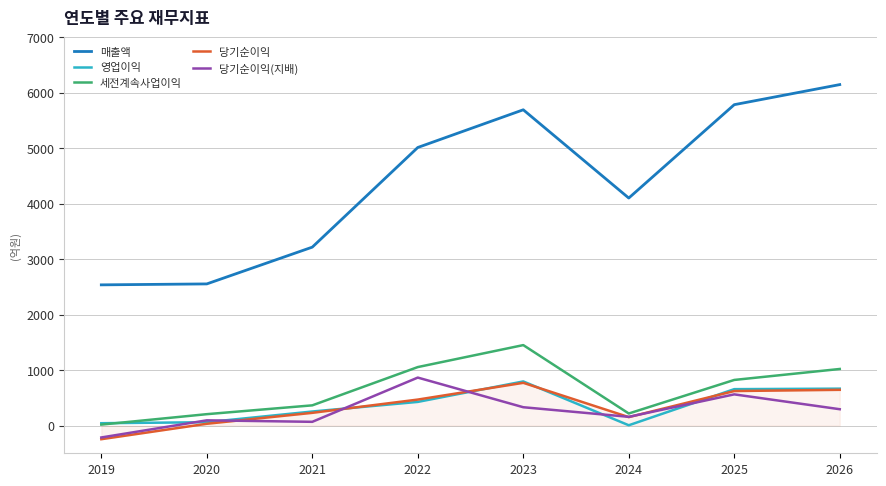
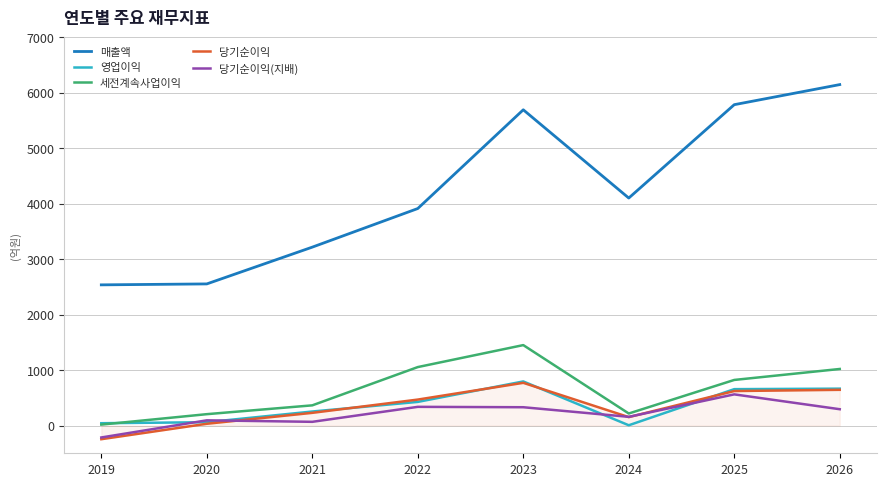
  {
    "매출액": {
      "2019": 2500,
      "2020": 2600,
      "2021": 3200,
-     "2022": 5000,
+     "2022": 3900,
      "2023": 5700,
      "2024": 4100,
      "2025": 5800,
      "2026": 6100
    },
    "영업이익": {
      "2024": 0
    },
    "세전계속사업이익": {
      "2020": 200,
      "2021": 400,
      "2022": 1100,
      "2023": 1500,
      "2024": 200,
      "2025": 800,
      "2026": 1000
    },
    "당기순이익(지배)": {
      "2021": 100,
-     "2022": 900,
+     "2022": 300,
      "2023": 300,
      "2025": 600,
      "2026": 300
    }
  }
